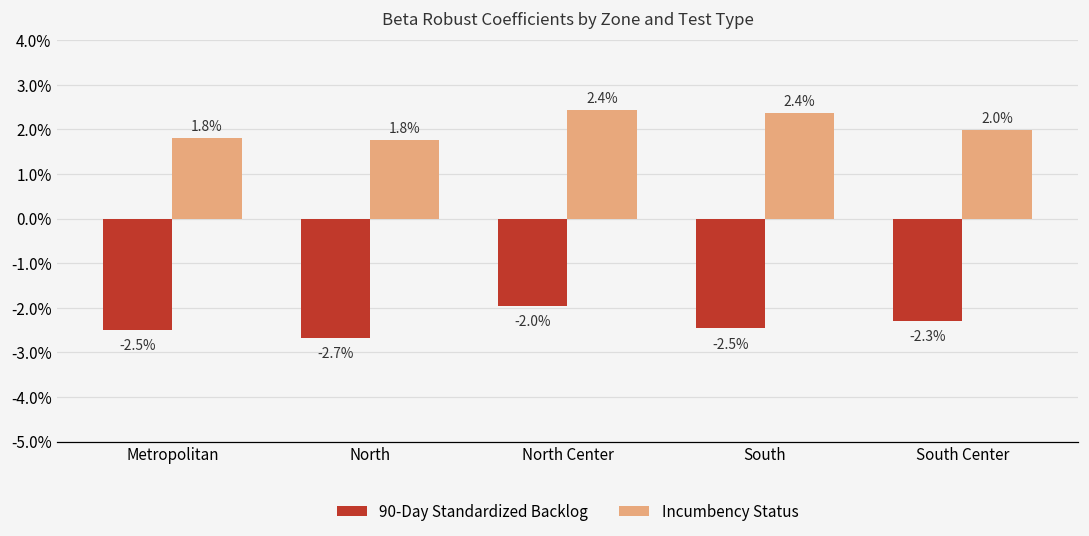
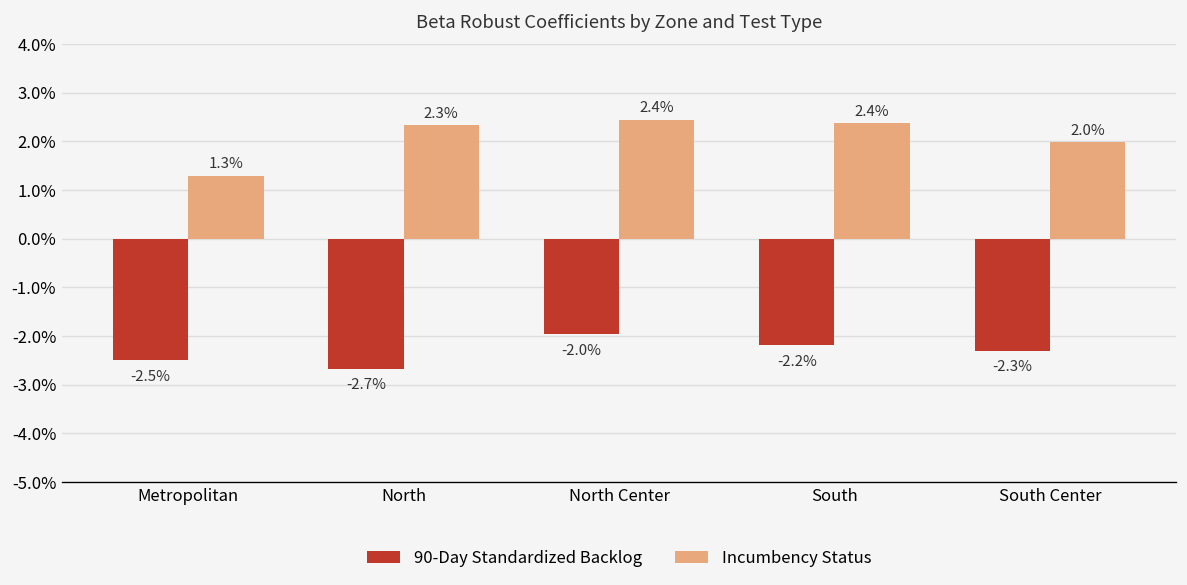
  {
    "90-Day Standardized Backlog": {
      "Metropolitan": "-2.5%",
      "North": "-2.7%",
      "North Center": "-2.0%",
-     "South": "-2.5%",
+     "South": "-2.2%",
      "South Center": "-2.3%"
    },
    "Incumbency Status": {
-     "Metropolitan": "1.8%",
-     "North": "1.8%",
+     "Metropolitan": "1.3%",
+     "North": "2.3%",
      "North Center": "2.4%",
      "South": "2.4%",
      "South Center": "2.0%"
    }
  }
